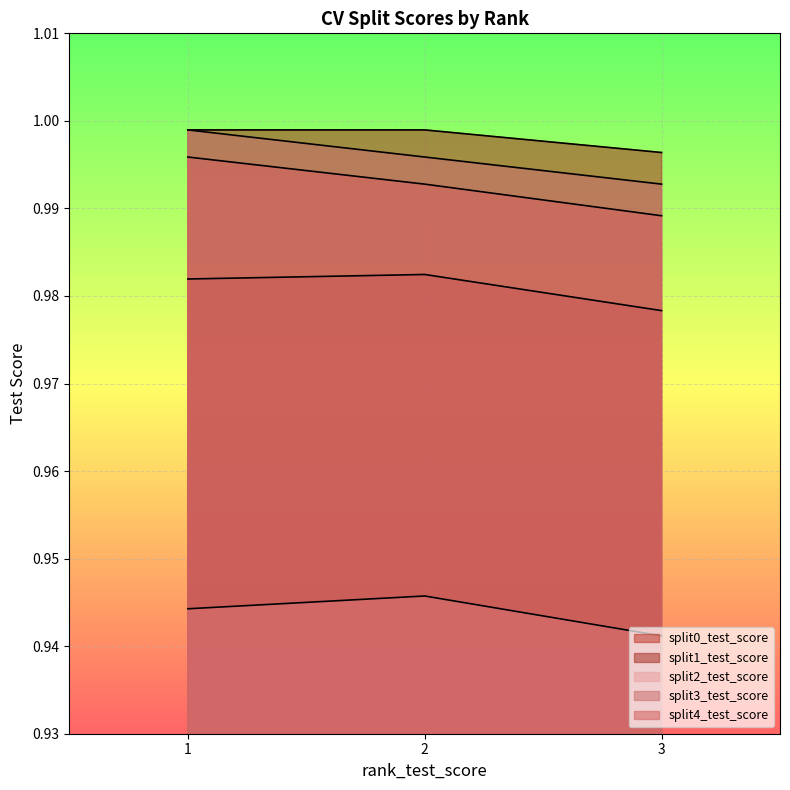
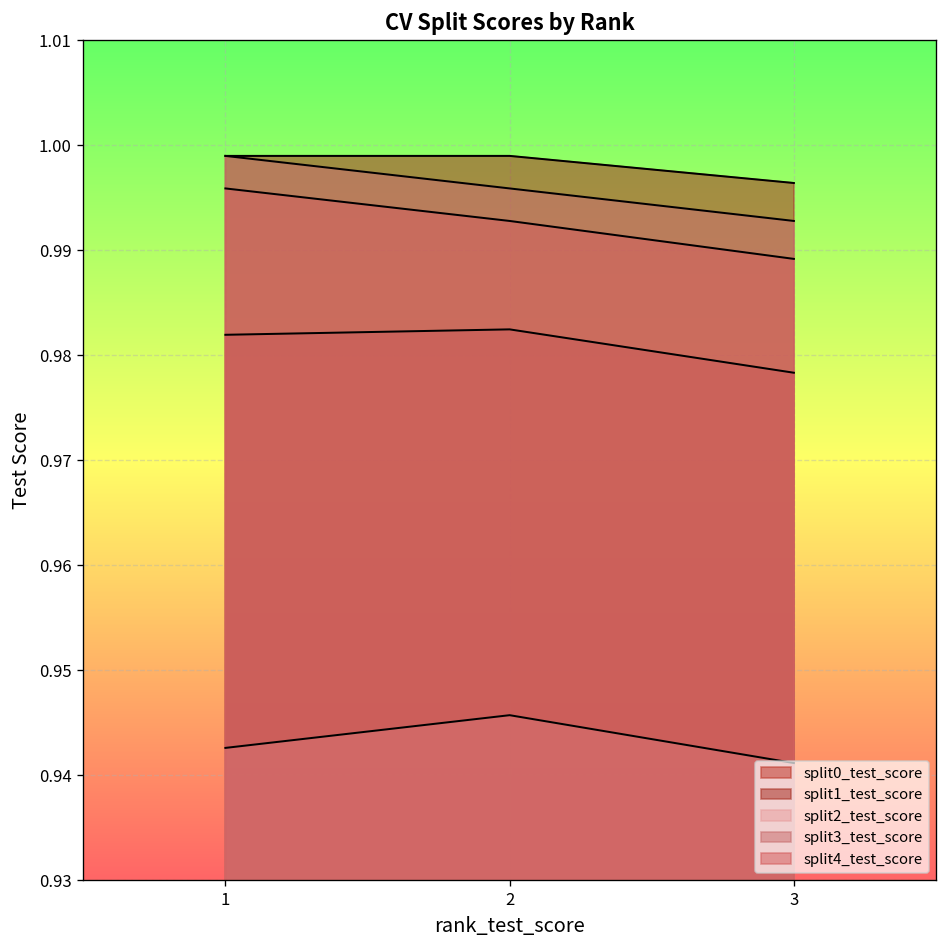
  {
    "split2_test_score": {
-     "1": 0.944,
+     "1": 0.943,
      "2": 0.946
    }
  }
